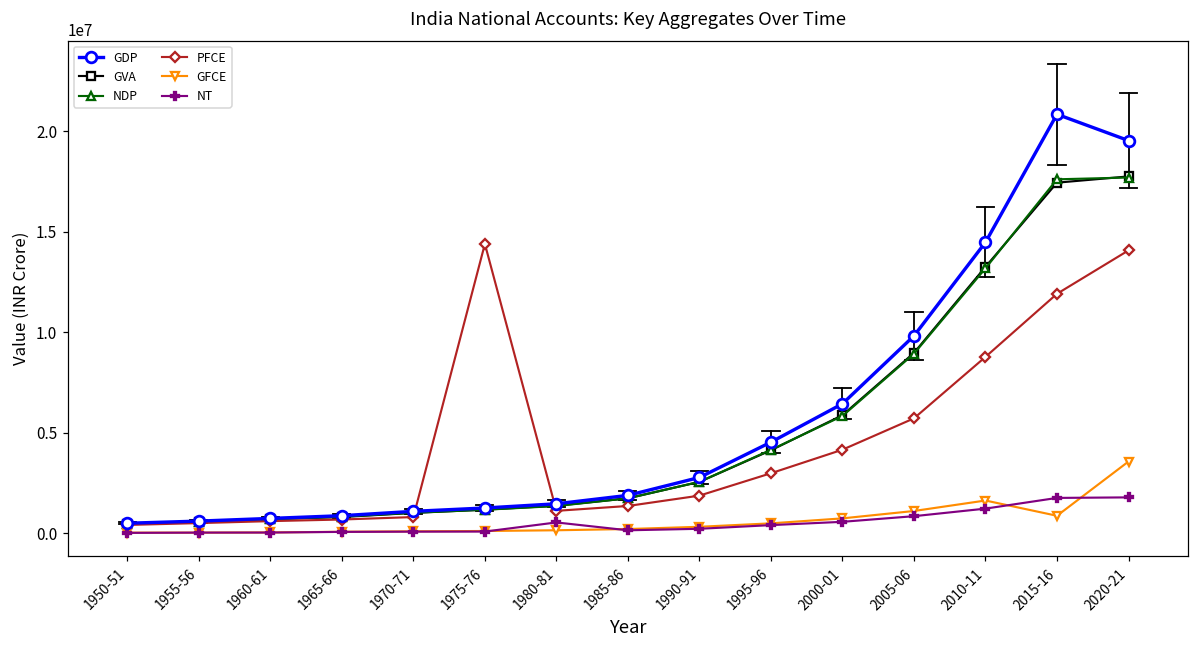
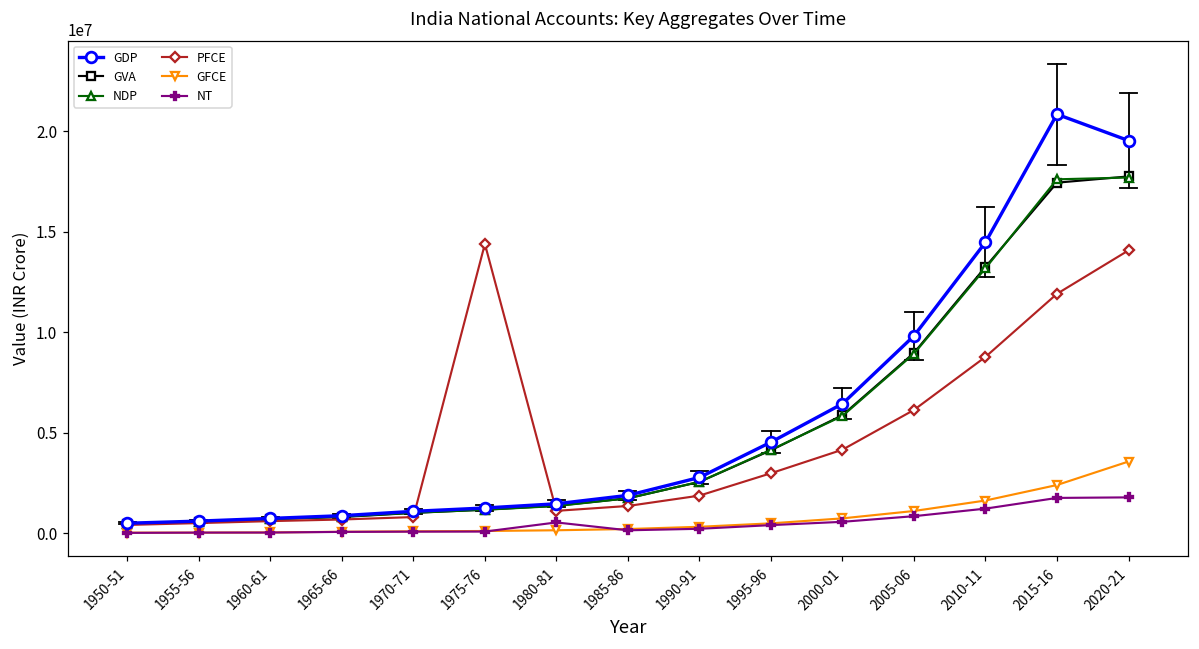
  {
    "GDP": {
      "1985-86": 1900000,
      "1990-91": 2800000,
      "1995-96": 4500000,
      "2000-01": 6400000,
      "2005-06": 9800000,
      "2010-11": 14500000,
      "2015-16": 20800000,
      "2020-21": 19500000
    },
    "NDP": {
      "2015-16": 17600000
    },
    "PFCE": {
      "1970-71": 800000,
      "1975-76": 14400000,
      "1980-81": 1100000,
      "1985-86": 1400000,
      "1990-91": 1900000,
      "1995-96": 3000000,
      "2000-01": 4200000,
-     "2005-06": 5700000,
+     "2005-06": 6100000,
      "2010-11": 8800000,
      "2015-16": 11900000,
      "2020-21": 14100000
    },
    "GFCE": {
      "1980-81": 100000,
      "2000-01": 700000,
      "2005-06": 1100000,
      "2010-11": 1600000,
-     "2015-16": 900000,
+     "2015-16": 2400000,
      "2020-21": 3600000
    },
    "NT": {
      "1980-81": 500000,
      "2000-01": 600000,
      "2005-06": 800000,
      "2010-11": 1200000,
      "2015-16": 1800000,
      "2020-21": 1800000
    }
  }
